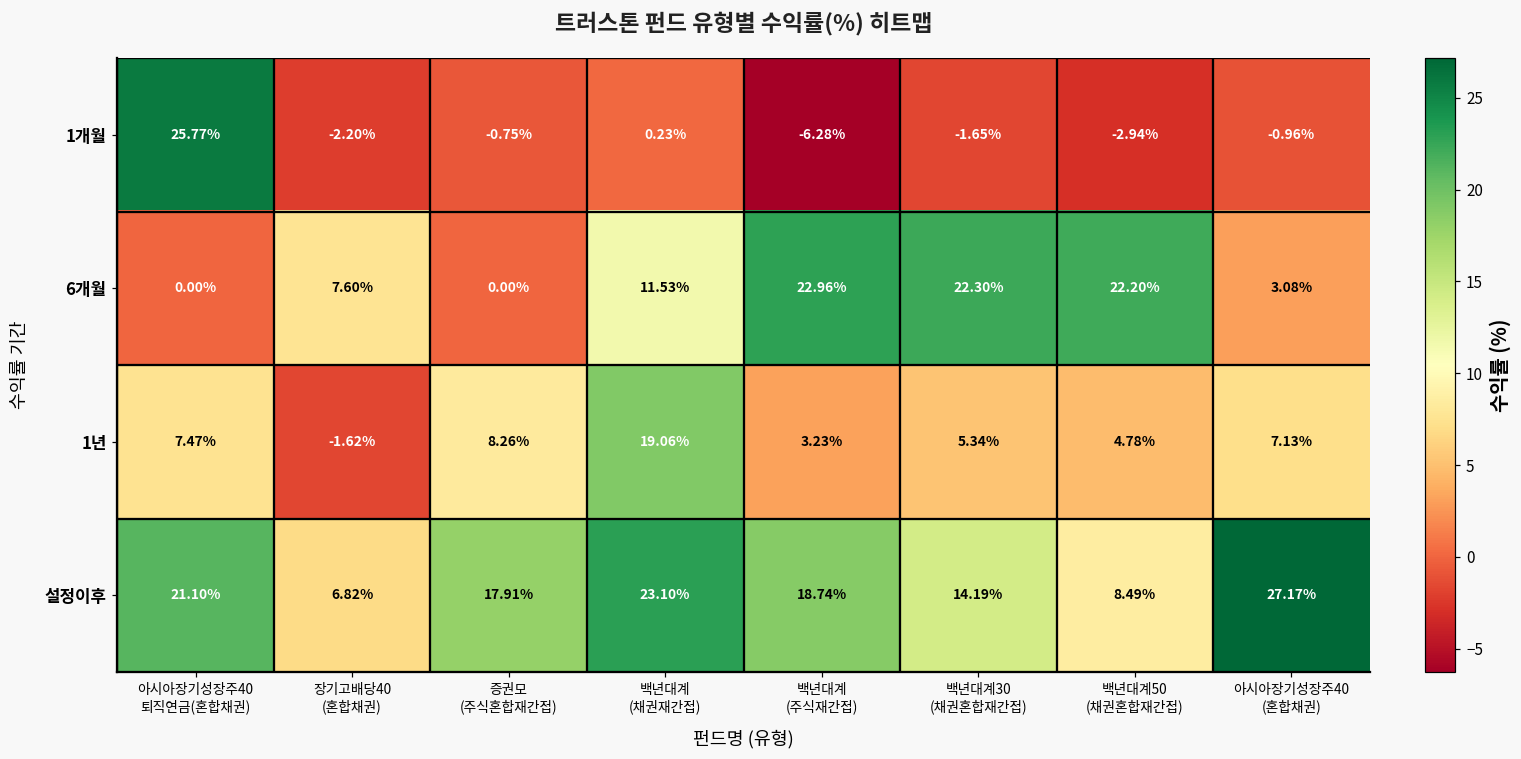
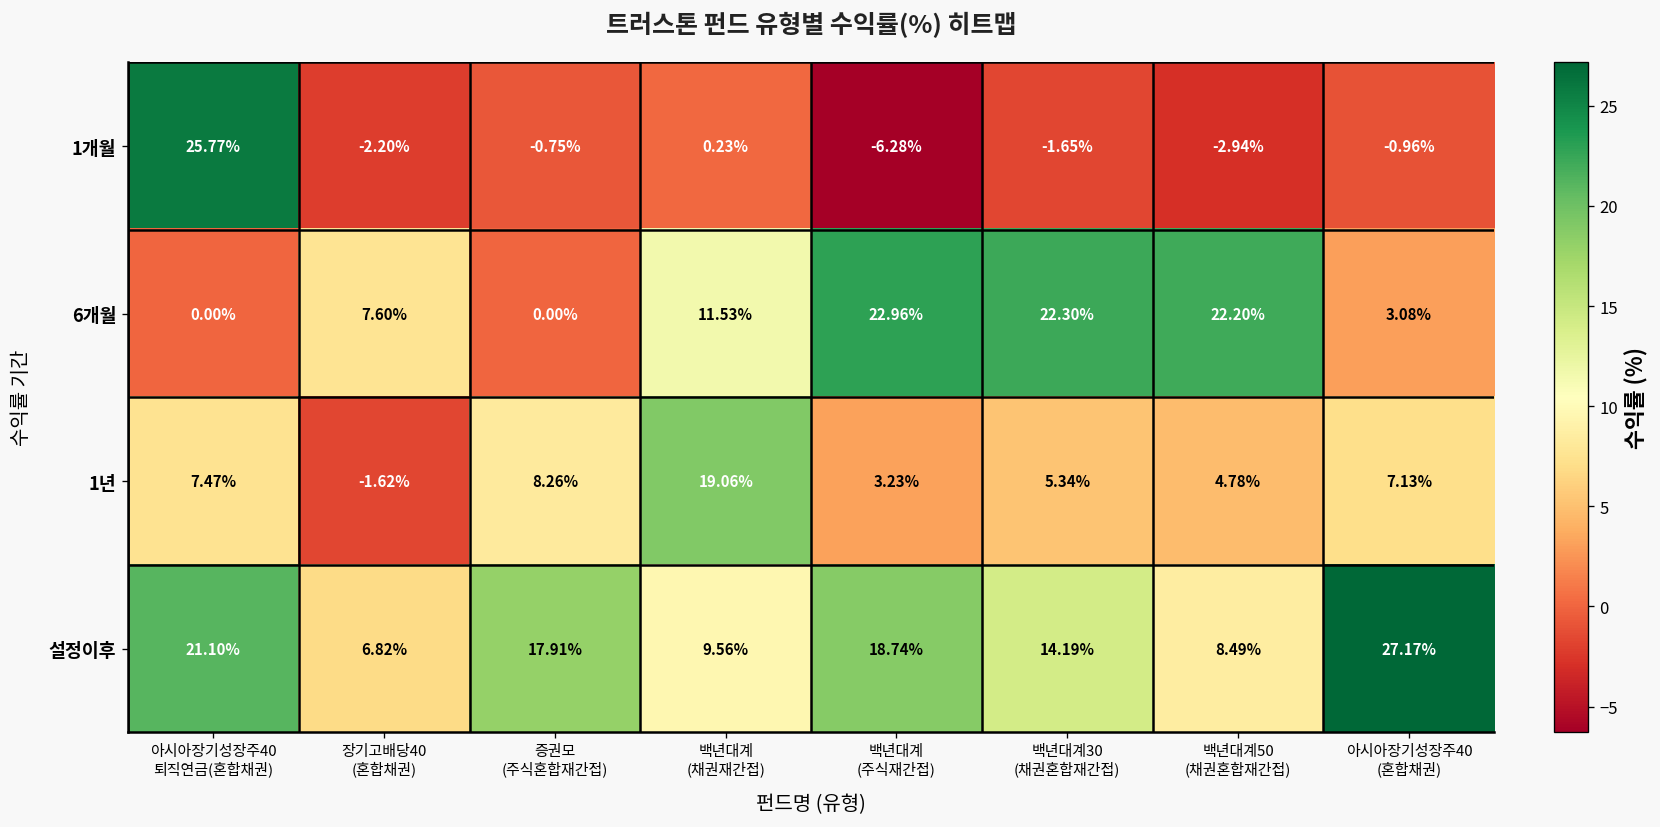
  {
    "설정이후": {
-     "백년대계 (채권재간접)": "23.10%"
+     "백년대계 (채권재간접)": "9.56%"
    }
  }
